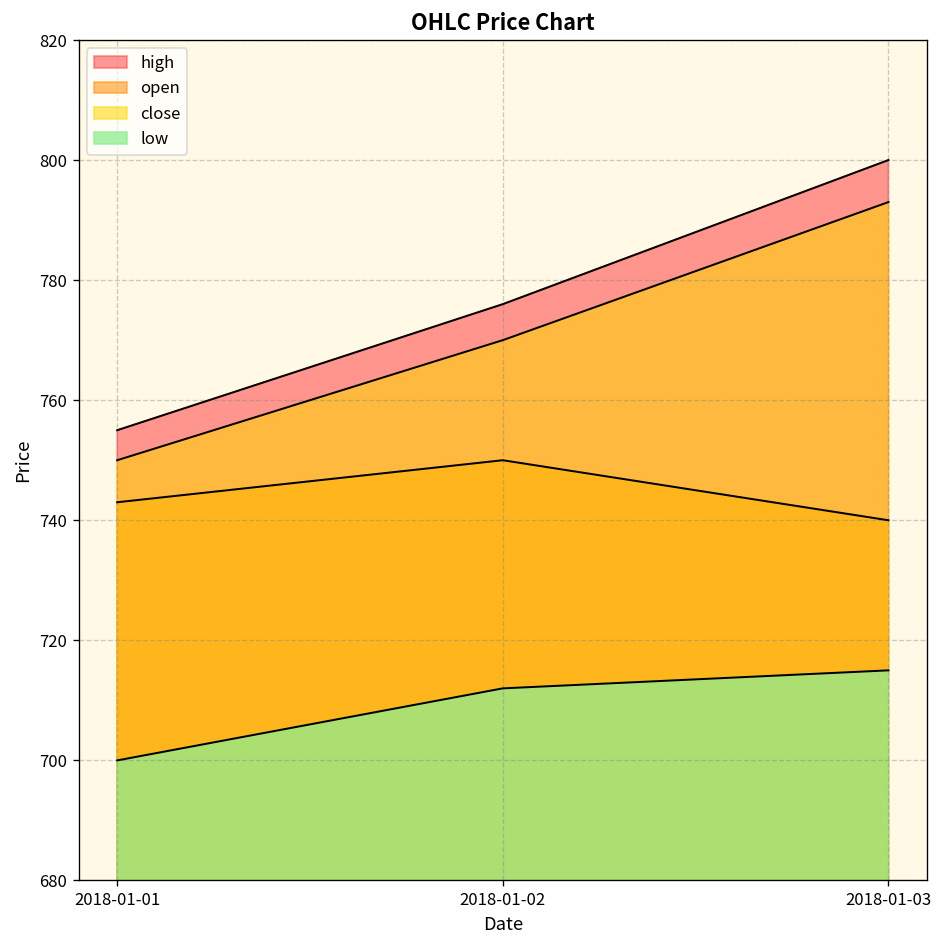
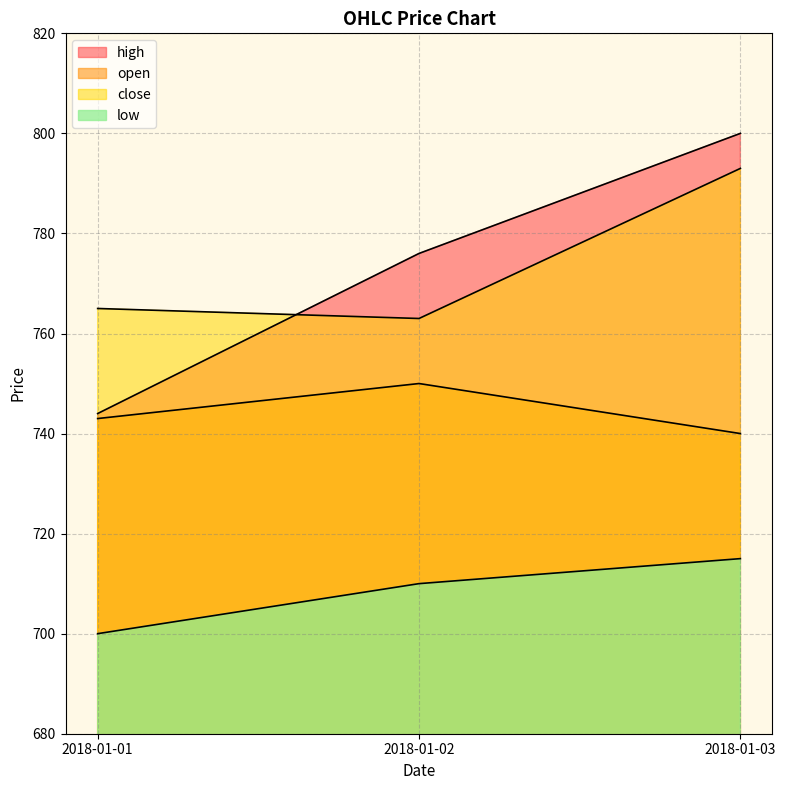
  {
    "high": {
-     "2018-01-01": 755,
+     "2018-01-01": 744,
      "2018-01-02": 776,
      "2018-01-03": 800
    },
    "open": {
      "2018-01-01": 743,
      "2018-01-02": 750,
      "2018-01-03": 740
    },
    "close": {
-     "2018-01-01": 750,
-     "2018-01-02": 770,
+     "2018-01-01": 765,
+     "2018-01-02": 763,
      "2018-01-03": 793
    },
    "low": {
      "2018-01-01": 700,
-     "2018-01-02": 712,
+     "2018-01-02": 710,
      "2018-01-03": 715
    }
  }
